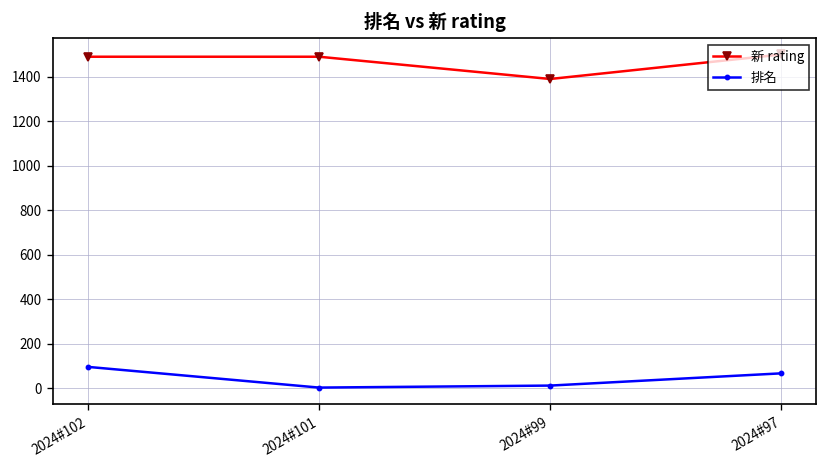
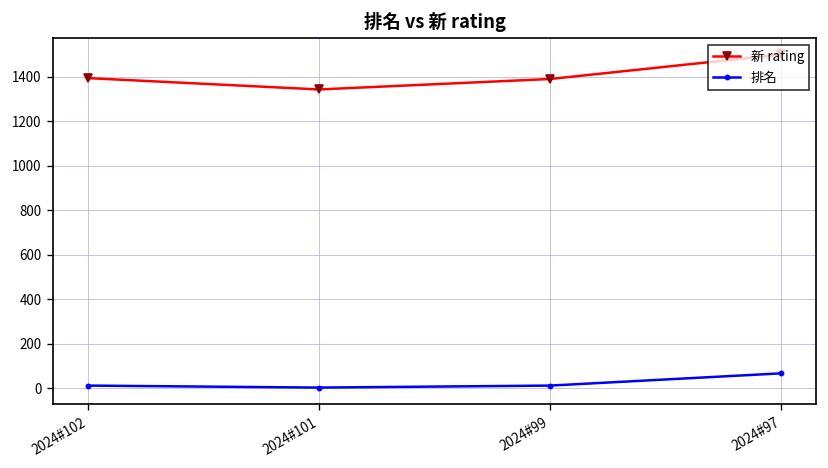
  {
    "新 rating": {
-     "2024#102": 1490,
-     "2024#101": 1490,
+     "2024#102": 1390,
+     "2024#101": 1340,
      "2024#99": 1390
    },
    "排名": {
-     "2024#102": 100,
+     "2024#102": 10,
      "2024#101": 0,
      "2024#99": 10,
      "2024#97": 70
    }
  }
